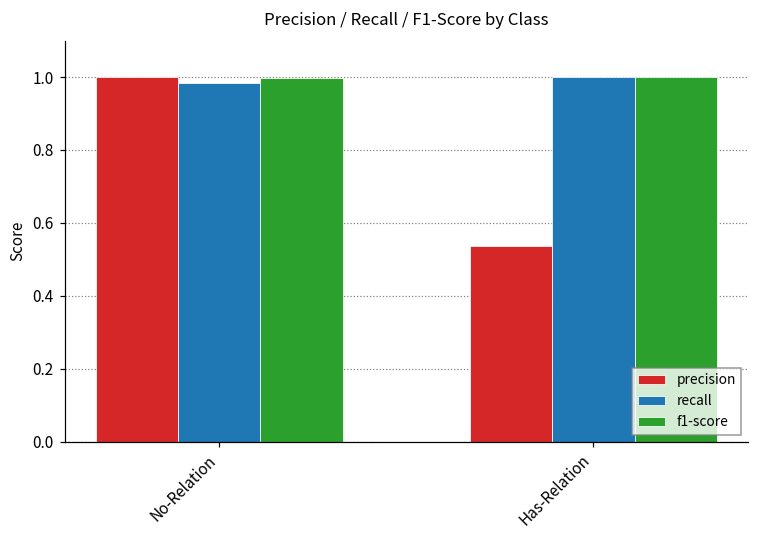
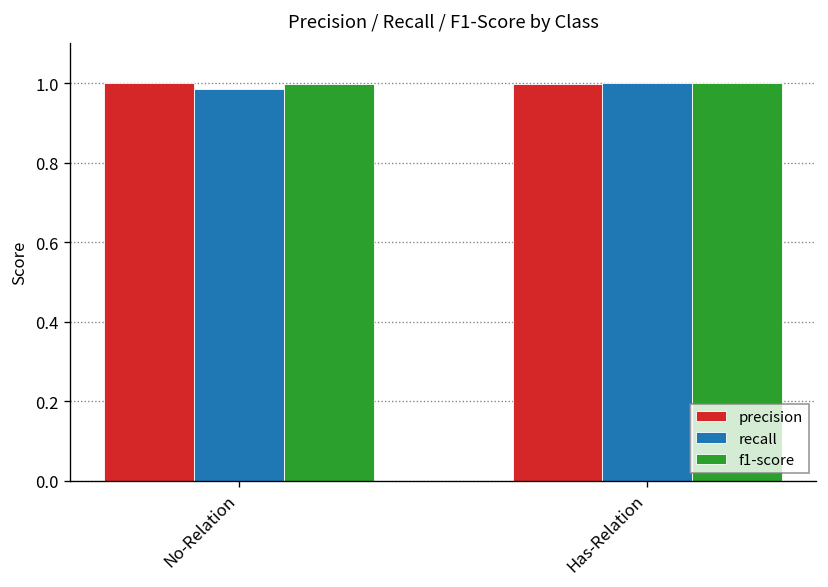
  {
    "precision": {
      "No-Relation": 1.00,
-     "Has-Relation": 0.54
+     "Has-Relation": 1.00
    },
    "recall": {
      "No-Relation": 0.98,
      "Has-Relation": 1.00
    },
    "f1-score": {
      "No-Relation": 1.00,
      "Has-Relation": 1.00
    }
  }
